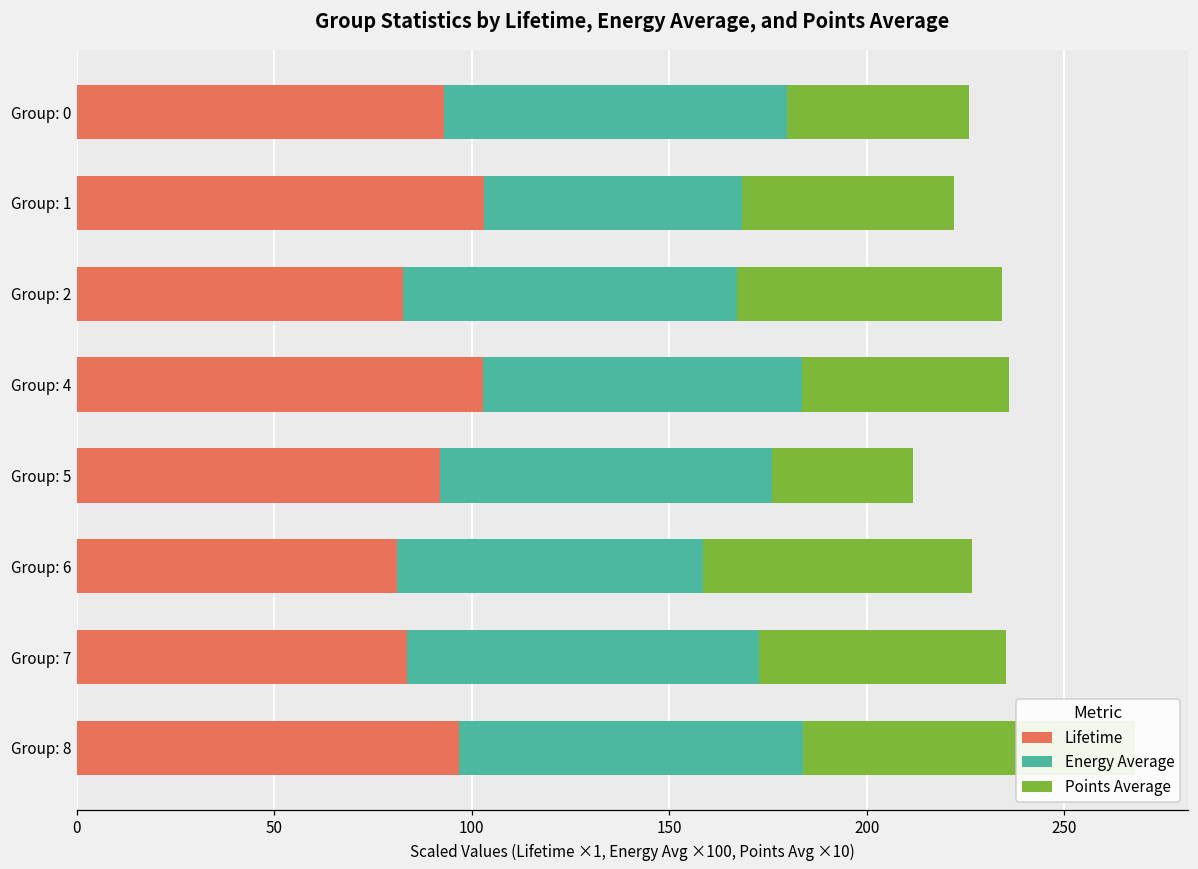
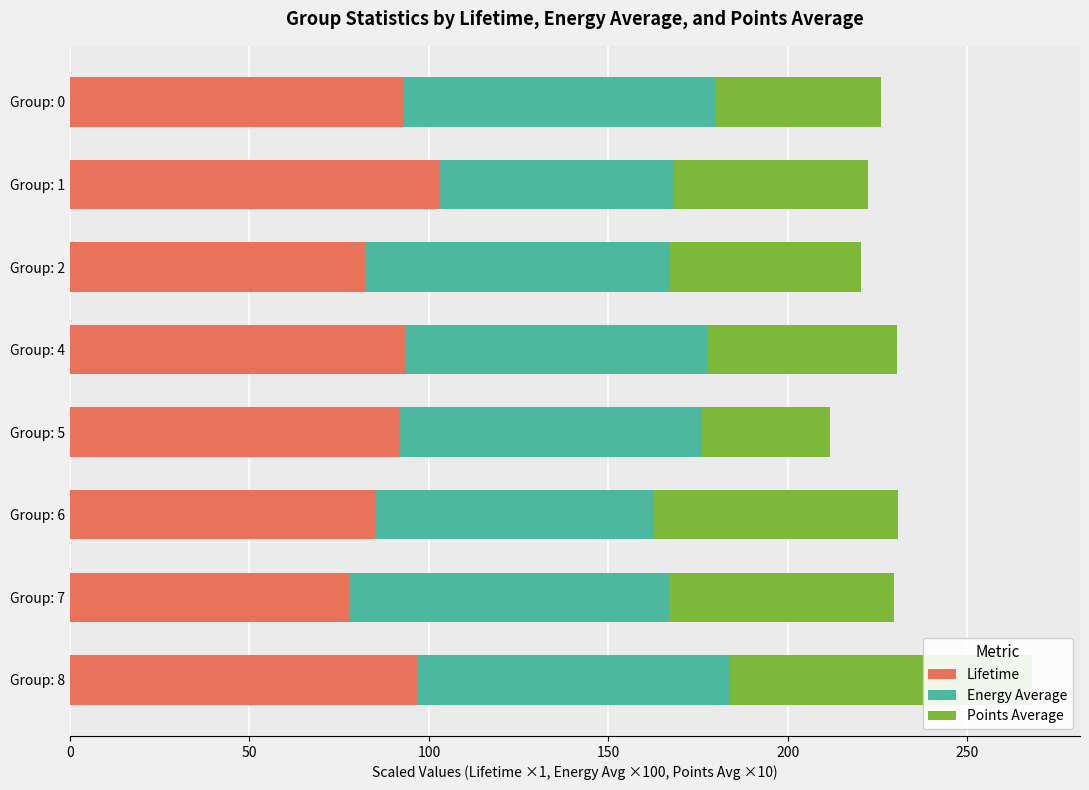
  {
    "Lifetime": {
      "Group: 0": 93,
      "Group: 1": 103,
      "Group: 2": 82,
-     "Group: 4": 103,
+     "Group: 4": 94,
      "Group: 5": 92,
-     "Group: 6": 81,
-     "Group: 7": 84,
+     "Group: 6": 85,
+     "Group: 7": 78,
      "Group: 8": 97
    },
    "Energy Average": {
      "Group: 0": 87,
      "Group: 1": 65,
      "Group: 2": 85,
-     "Group: 4": 81,
+     "Group: 4": 84,
      "Group: 5": 84,
      "Group: 6": 78,
      "Group: 7": 89,
      "Group: 8": 87
    },
    "Points Average": {
      "Group: 0": 46,
      "Group: 1": 54,
-     "Group: 2": 67,
+     "Group: 2": 53,
      "Group: 4": 53,
      "Group: 5": 36,
      "Group: 6": 68,
      "Group: 7": 63
    }
  }
